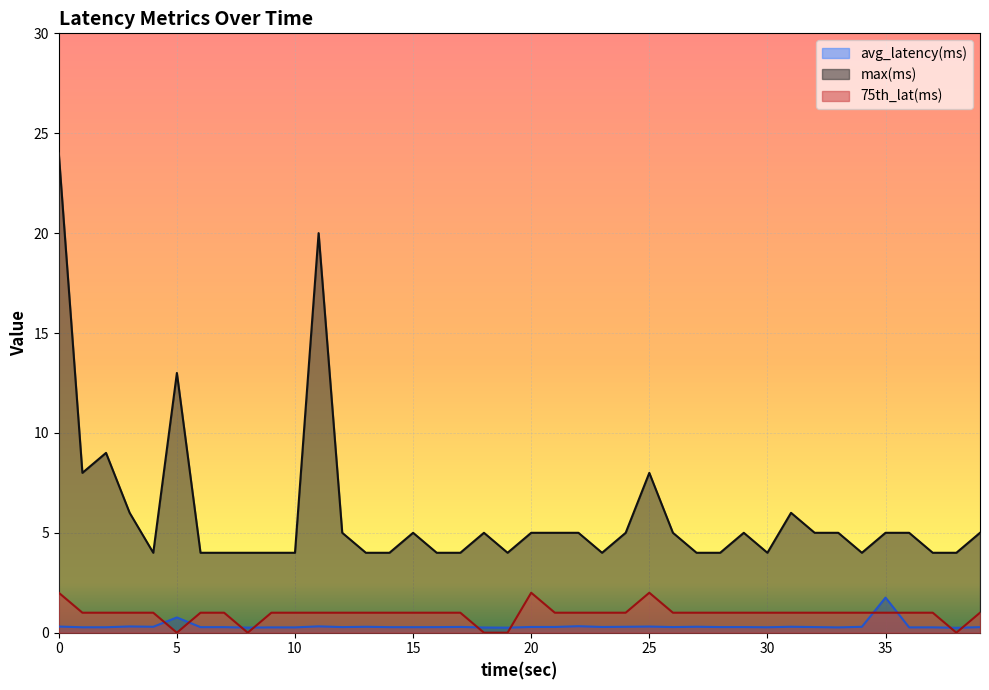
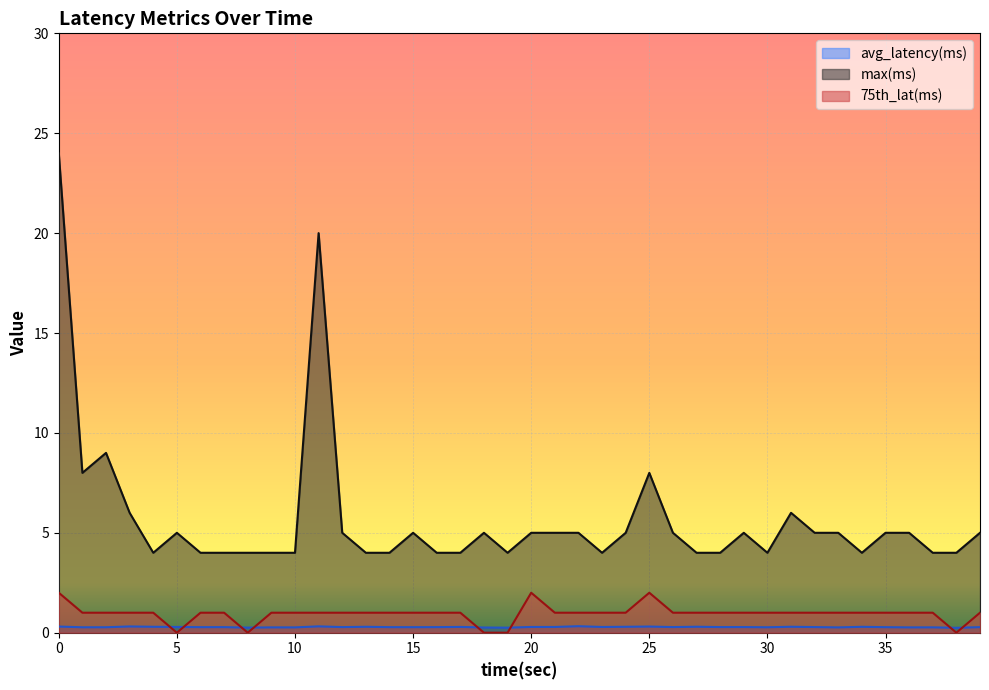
  {
    "avg_latency(ms)": {
      "0": 0.3,
-     "5": 0.8,
+     "5": 0.3,
      "10": 0.3,
      "15": 0.3,
      "20": 0.3,
      "25": 0.3,
      "30": 0.3,
-     "35": 1.8
+     "35": 0.3
    },
    "max(ms)": {
      "0": 24,
-     "5": 13,
+     "5": 5,
      "10": 4,
      "15": 5,
      "20": 5,
      "25": 8,
      "30": 4,
      "35": 5
    },
    "75th_lat(ms)": {
      "0": 2.0,
      "5": 0.0,
      "10": 1.0,
      "15": 1.0,
      "20": 2.0,
      "25": 2.0,
      "30": 1.0,
      "35": 1.0
    }
  }
